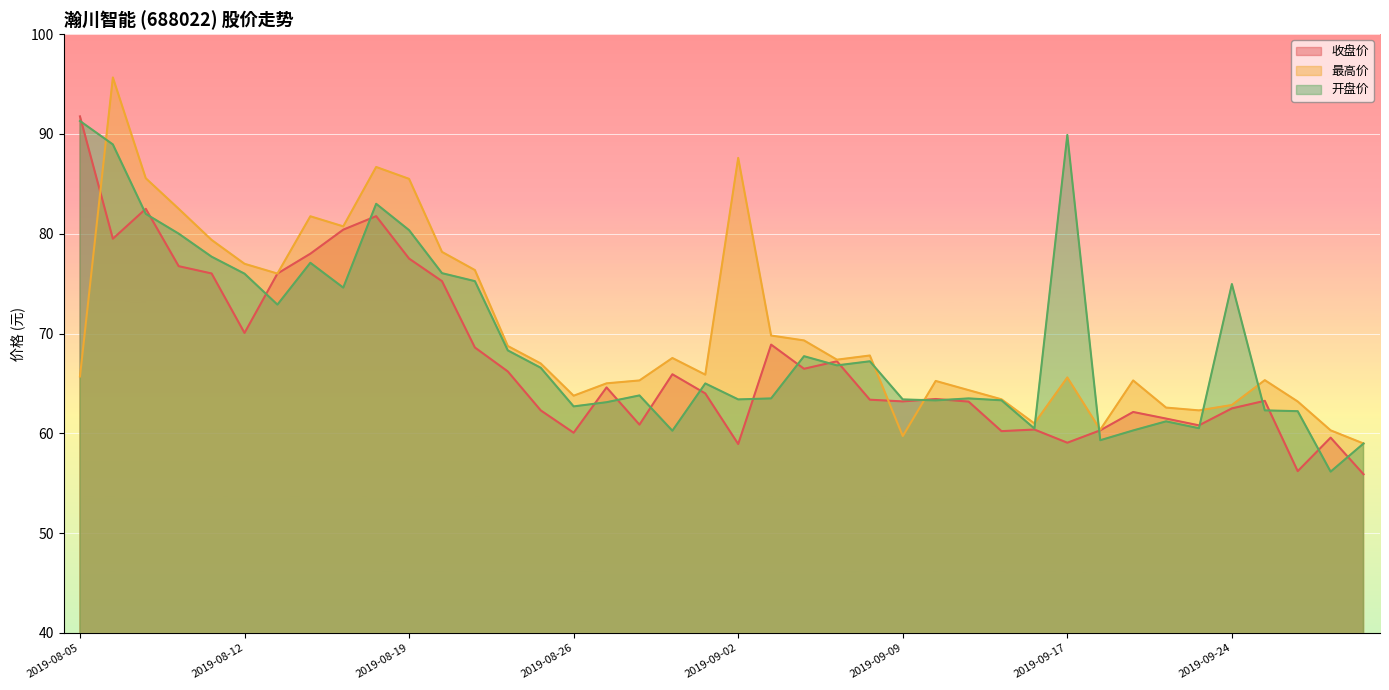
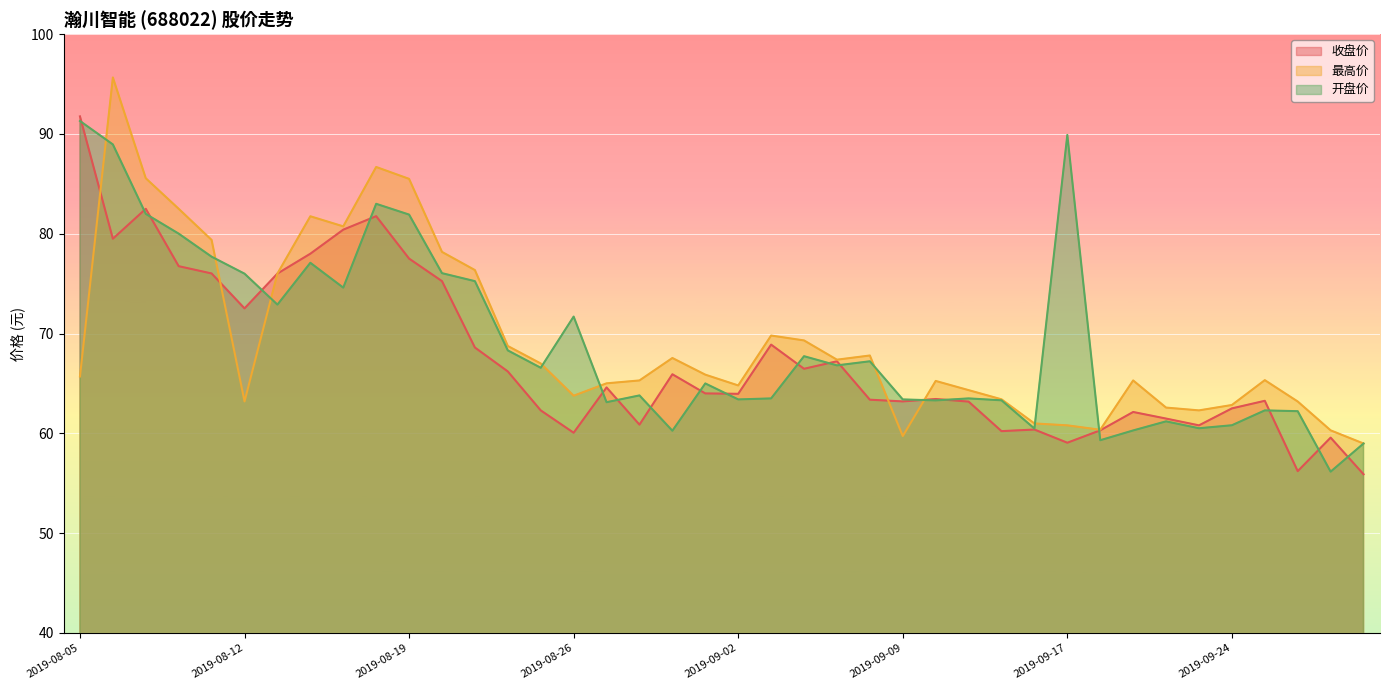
  {
    "收盘价": {
      "2019-08-05": 92,
-     "2019-08-12": 70,
+     "2019-08-12": 73,
      "2019-08-19": 78,
      "2019-08-26": 60,
-     "2019-09-02": 59,
+     "2019-09-02": 64,
      "2019-09-17": 59,
      "2019-09-24": 63
    },
    "最高价": {
      "2019-08-05": 66,
-     "2019-08-12": 77,
+     "2019-08-12": 63,
      "2019-08-19": 86,
      "2019-08-26": 64,
-     "2019-09-02": 88,
+     "2019-09-02": 65,
      "2019-09-09": 60,
-     "2019-09-17": 66,
+     "2019-09-17": 61,
      "2019-09-24": 63
    },
    "开盘价": {
      "2019-08-05": 91,
      "2019-08-12": 76,
-     "2019-08-19": 80,
-     "2019-08-26": 63,
+     "2019-08-19": 82,
+     "2019-08-26": 72,
      "2019-09-02": 63,
      "2019-09-17": 90,
-     "2019-09-24": 75
+     "2019-09-24": 61
    }
  }
